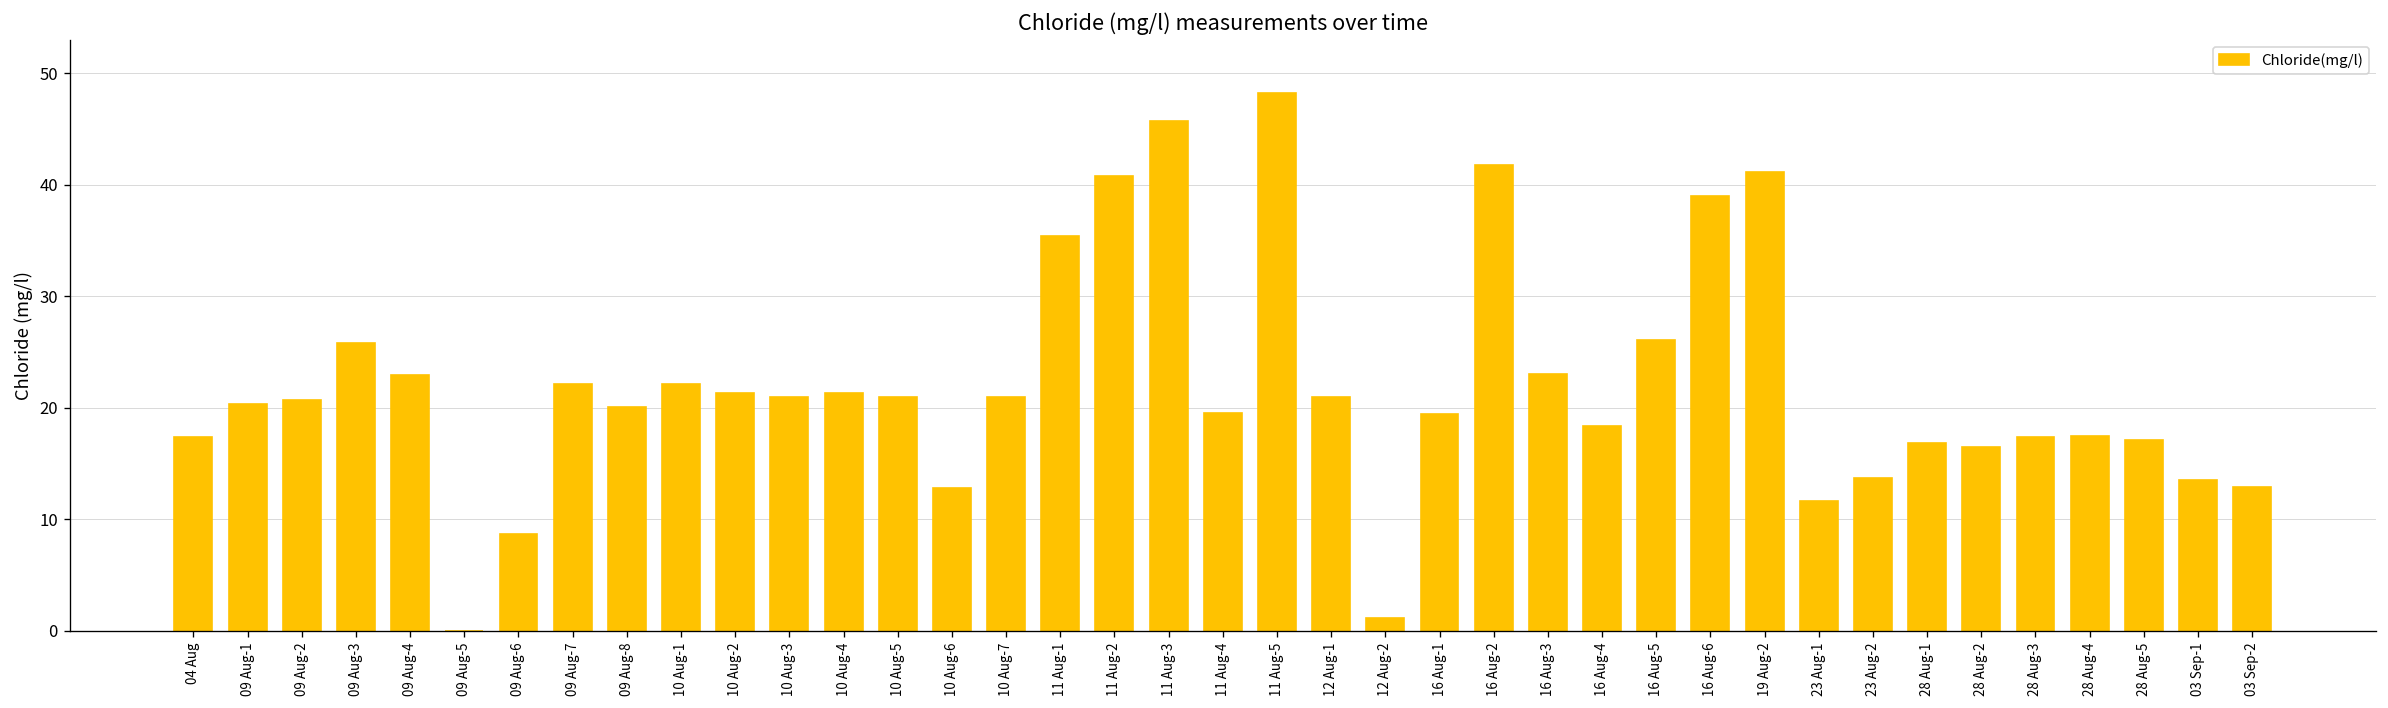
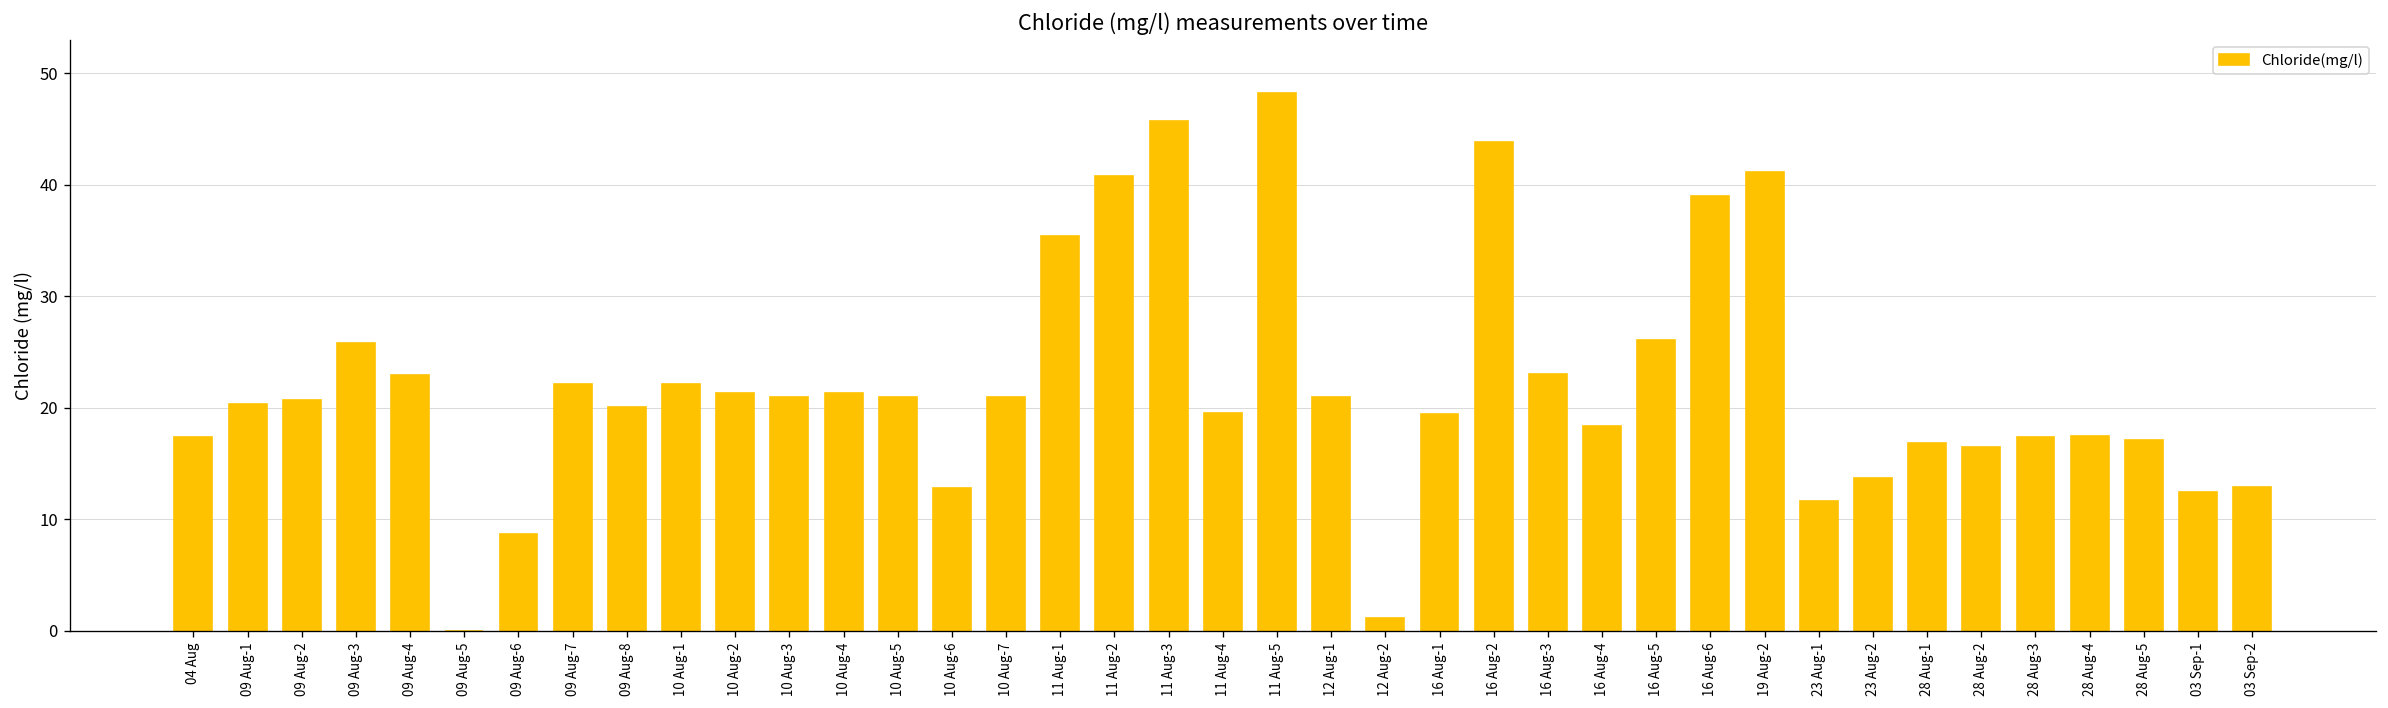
  {
    "04 Aug": 17,
    "09 Aug-1": 20,
    "09 Aug-2": 21,
    "09 Aug-3": 26,
    "09 Aug-4": 23,
    "09 Aug-5": 0,
    "09 Aug-6": 9,
    "09 Aug-7": 22,
    "09 Aug-8": 20,
    "10 Aug-1": 22,
    "10 Aug-2": 21,
    "10 Aug-3": 21,
    "10 Aug-4": 21,
    "10 Aug-5": 21,
    "10 Aug-6": 13,
    "10 Aug-7": 21,
    "11 Aug-1": 35,
    "11 Aug-2": 41,
    "11 Aug-3": 46,
    "11 Aug-4": 20,
    "11 Aug-5": 48,
    "12 Aug-1": 21,
    "12 Aug-2": 1,
    "16 Aug-1": 19,
-   "16 Aug-2": 42,
+   "16 Aug-2": 44,
    "16 Aug-3": 23,
    "16 Aug-4": 18,
    "16 Aug-5": 26,
    "16 Aug-6": 39,
    "19 Aug-2": 41,
    "23 Aug-1": 12,
    "23 Aug-2": 14,
    "28 Aug-1": 17,
    "28 Aug-2": 17,
    "28 Aug-3": 17,
    "28 Aug-4": 18,
    "28 Aug-5": 17,
-   "03 Sep-1": 14,
+   "03 Sep-1": 12,
    "03 Sep-2": 13
  }
